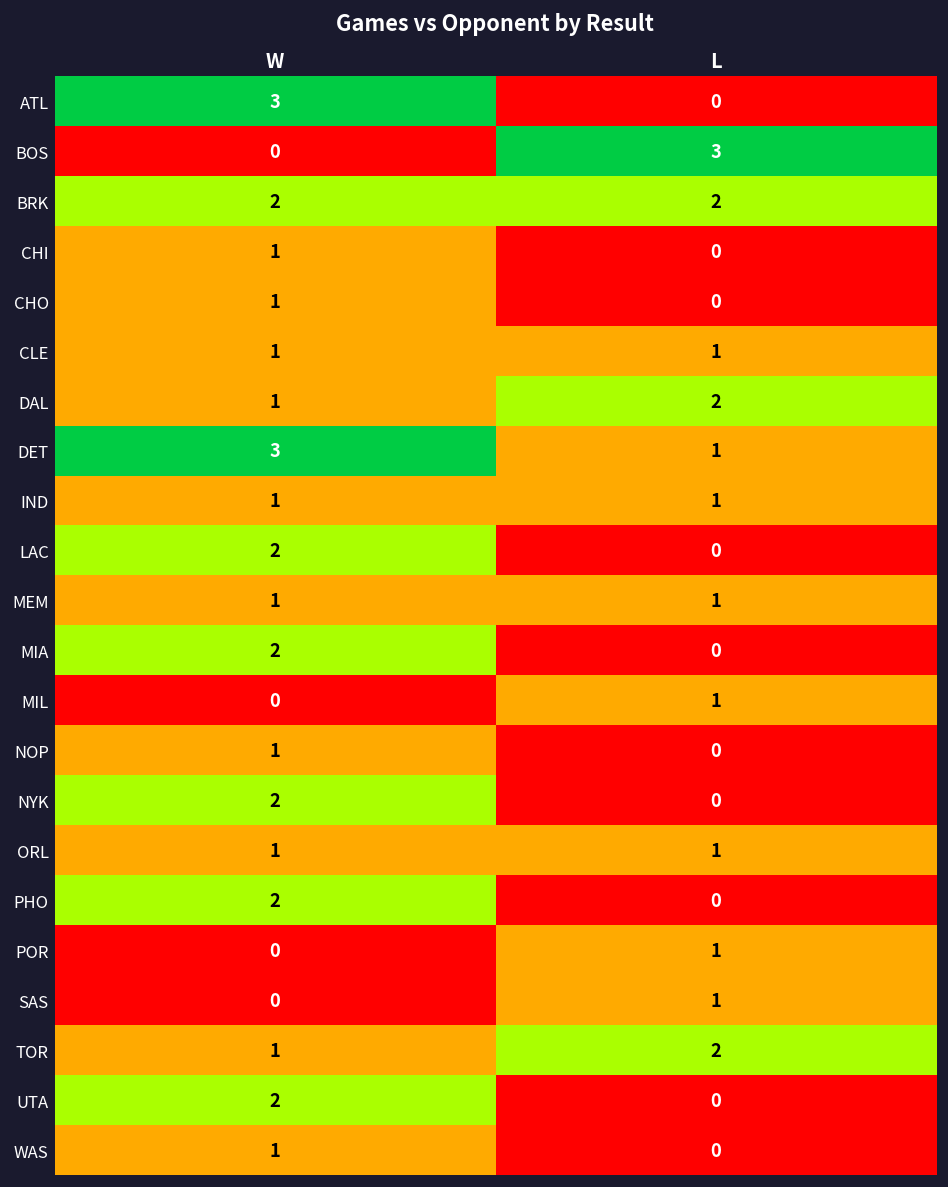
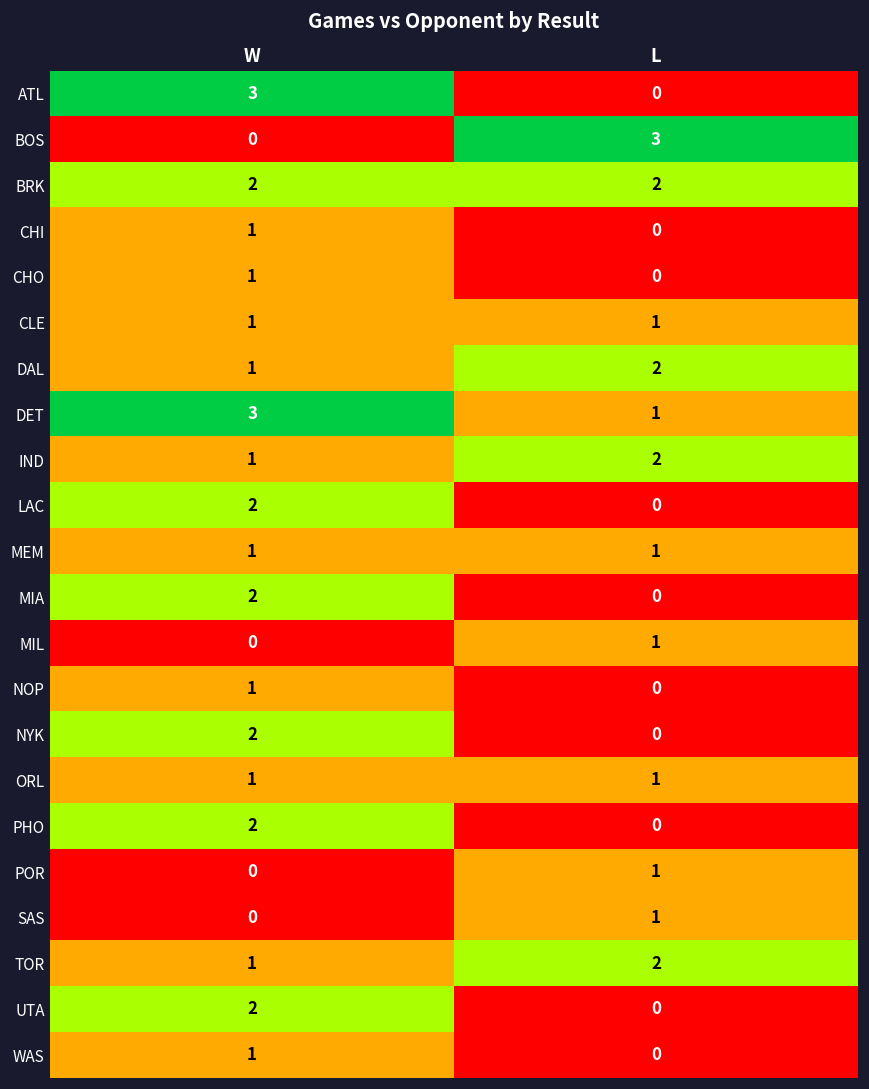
  {
    "ATL": {
      "W": 3,
      "L": 0
    },
    "BOS": {
      "W": 0,
      "L": 3
    },
    "BRK": {
      "W": 2,
      "L": 2
    },
    "CHI": {
      "W": 1,
      "L": 0
    },
    "CHO": {
      "W": 1,
      "L": 0
    },
    "CLE": {
      "W": 1,
      "L": 1
    },
    "DAL": {
      "W": 1,
      "L": 2
    },
    "DET": {
      "W": 3,
      "L": 1
    },
    "IND": {
      "W": 1,
-     "L": 1
+     "L": 2
    },
    "LAC": {
      "W": 2,
      "L": 0
    },
    "MEM": {
      "W": 1,
      "L": 1
    },
    "MIA": {
      "W": 2,
      "L": 0
    },
    "MIL": {
      "W": 0,
      "L": 1
    },
    "NOP": {
      "W": 1,
      "L": 0
    },
    "NYK": {
      "W": 2,
      "L": 0
    },
    "ORL": {
      "W": 1,
      "L": 1
    },
    "PHO": {
      "W": 2,
      "L": 0
    },
    "POR": {
      "W": 0,
      "L": 1
    },
    "SAS": {
      "W": 0,
      "L": 1
    },
    "TOR": {
      "W": 1,
      "L": 2
    },
    "UTA": {
      "W": 2,
      "L": 0
    },
    "WAS": {
      "W": 1,
      "L": 0
    }
  }
